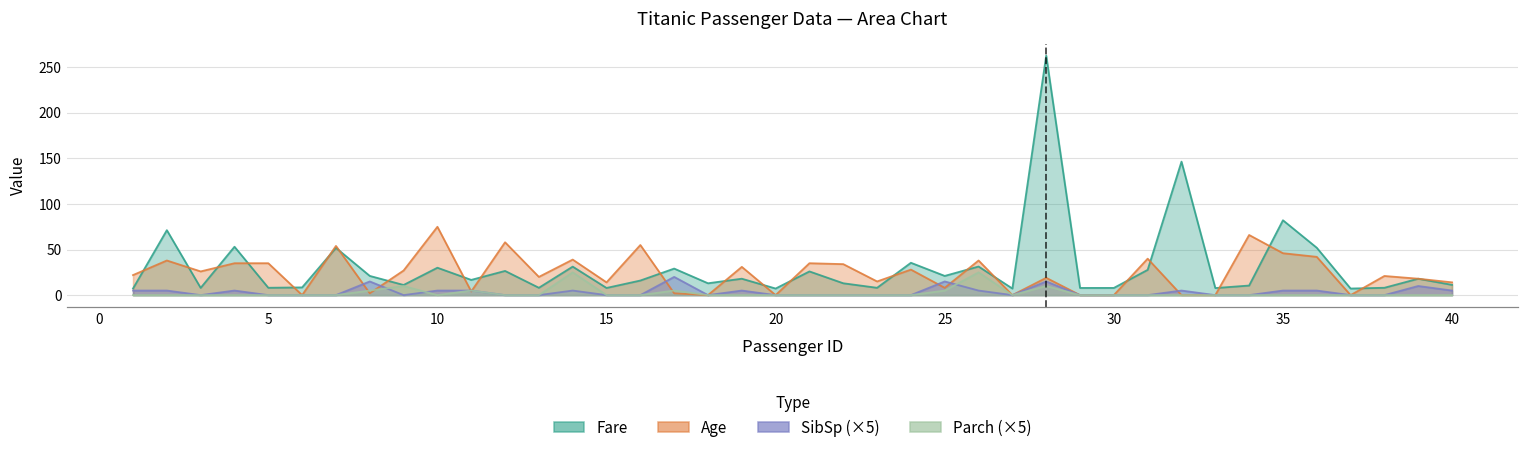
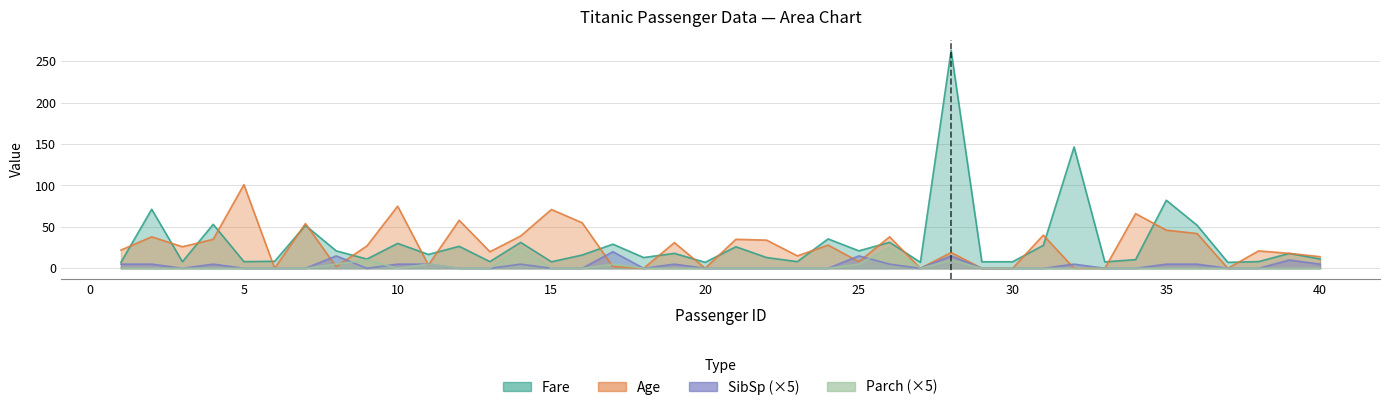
  {
    "Age": {
-     "5": 40,
+     "5": 100,
      "10": 80,
-     "15": 10,
+     "15": 70,
      "35": 50
    }
  }
